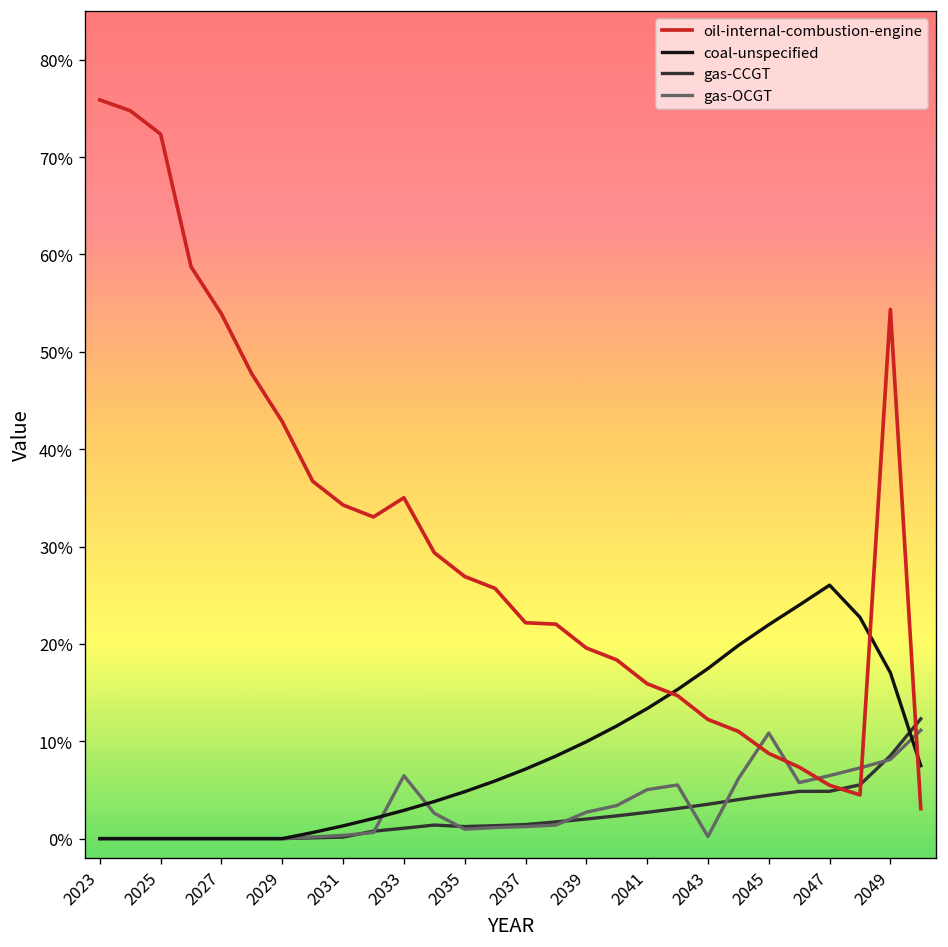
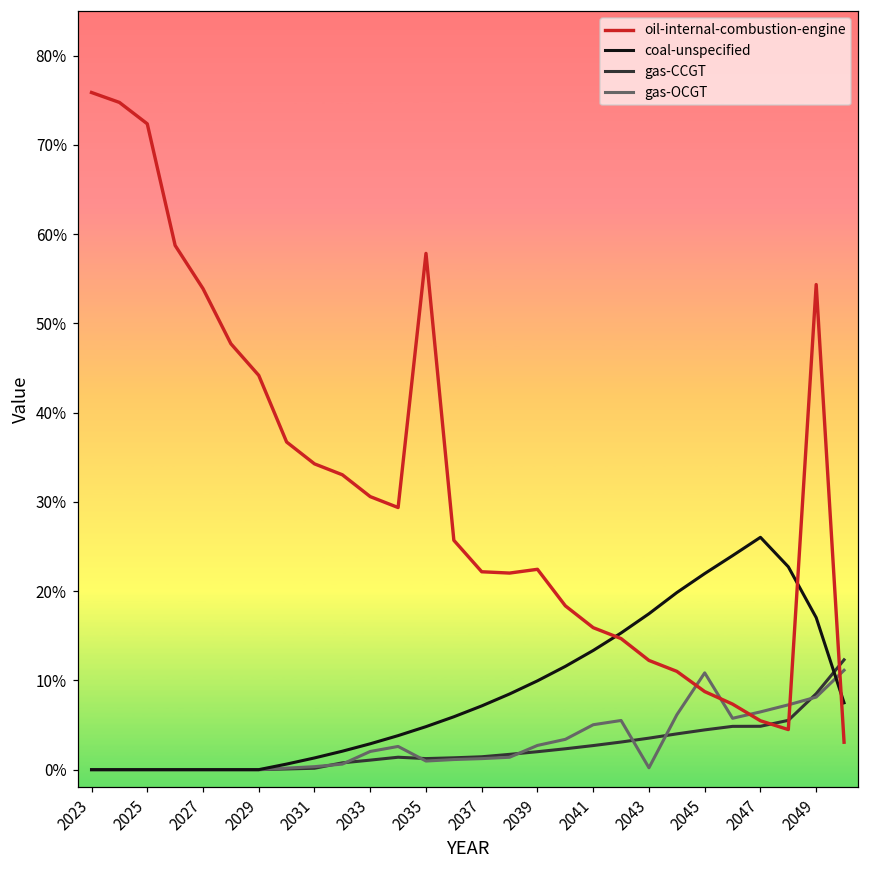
  {
    "oil-internal-combustion-engine": {
      "2023": "76%",
      "2025": "72%",
      "2027": "54%",
-     "2029": "43%",
+     "2029": "44%",
      "2031": "34%",
-     "2033": "35%",
-     "2035": "27%",
+     "2033": "31%",
+     "2035": "58%",
      "2037": "22%",
-     "2039": "20%",
+     "2039": "22%",
      "2041": "16%",
      "2043": "12%",
      "2045": "9%",
      "2047": "5%",
      "2049": "54%"
    },
    "gas-OCGT": {
-     "2033": "6%",
+     "2033": "2%",
      "2039": "3%",
      "2041": "5%",
      "2043": "0%",
      "2045": "11%",
      "2047": "6%",
      "2049": "8%"
    }
  }
